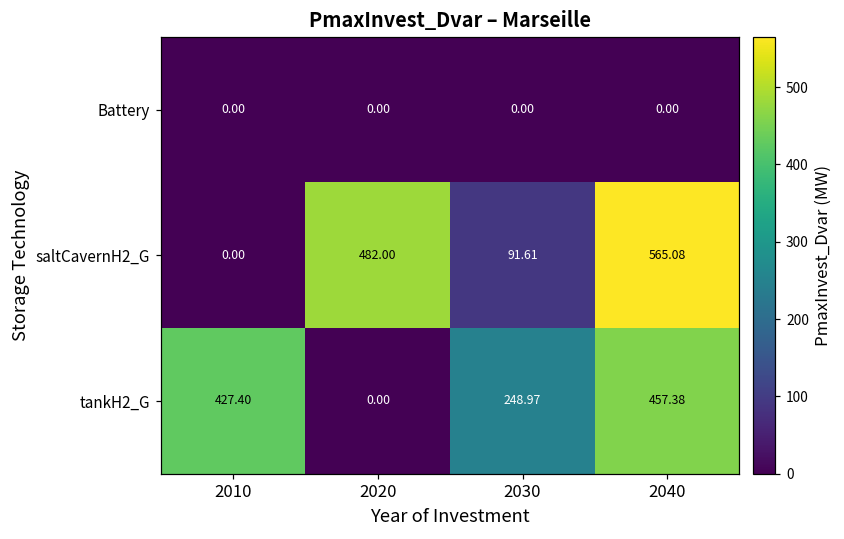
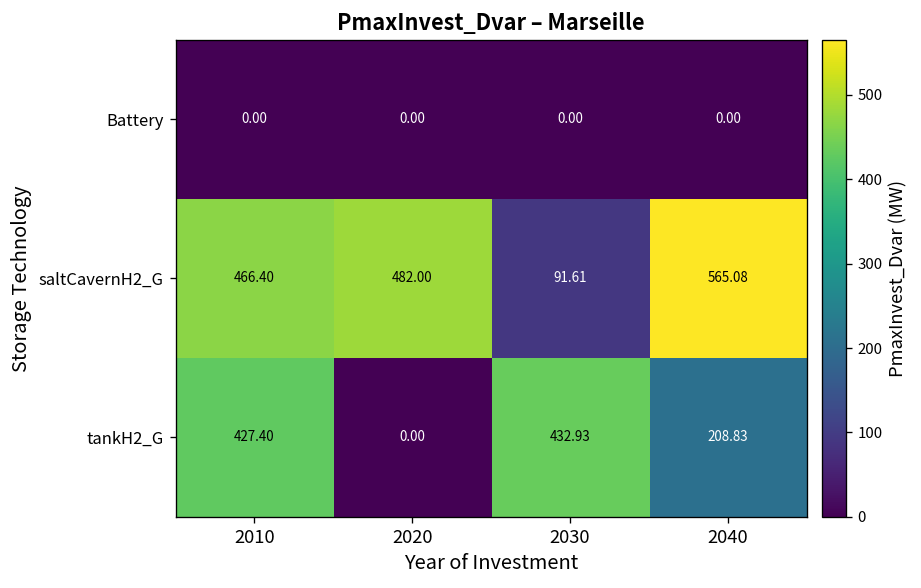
  {
    "Battery": {
      "2010": 0.00,
      "2020": 0.00,
      "2030": 0.00,
      "2040": 0.00
    },
    "saltCavernH2_G": {
-     "2010": 0.00,
+     "2010": 466.40,
      "2020": 482.00,
      "2030": 91.61,
      "2040": 565.08
    },
    "tankH2_G": {
      "2010": 427.40,
      "2020": 0.00,
-     "2030": 248.97,
-     "2040": 457.38
+     "2030": 432.93,
+     "2040": 208.83
    }
  }
